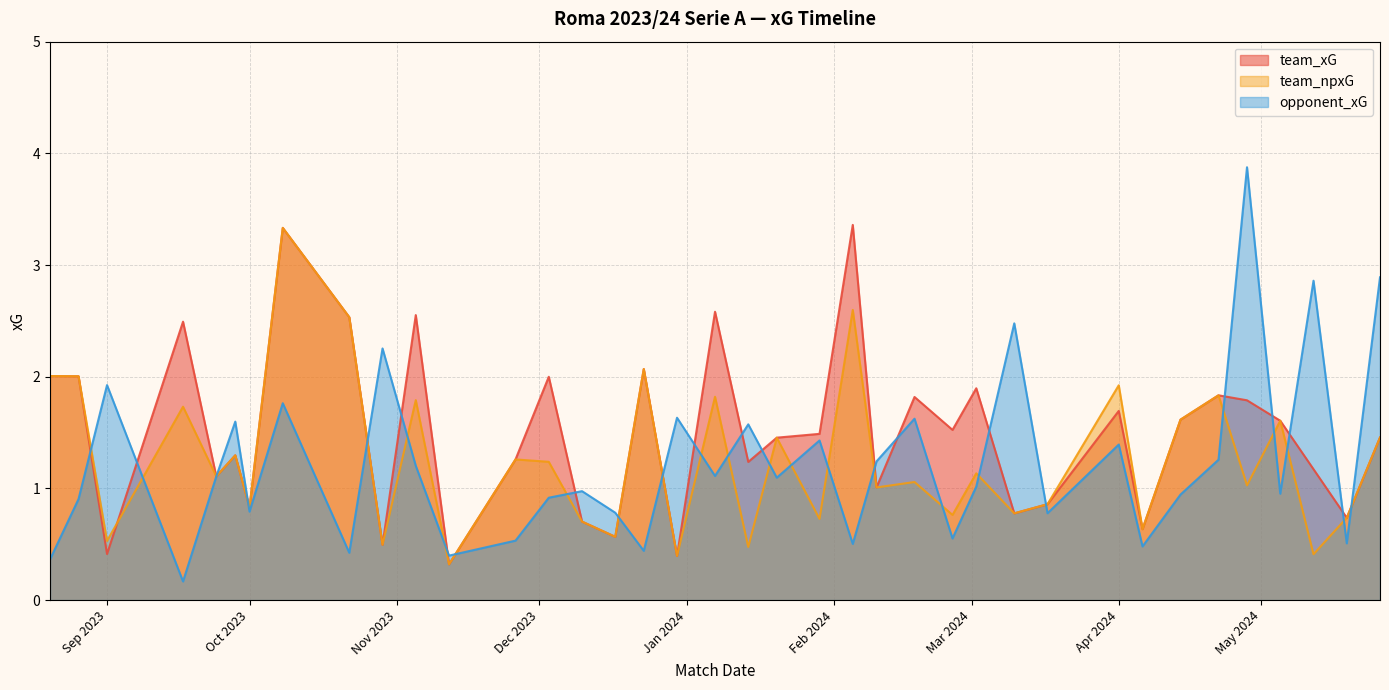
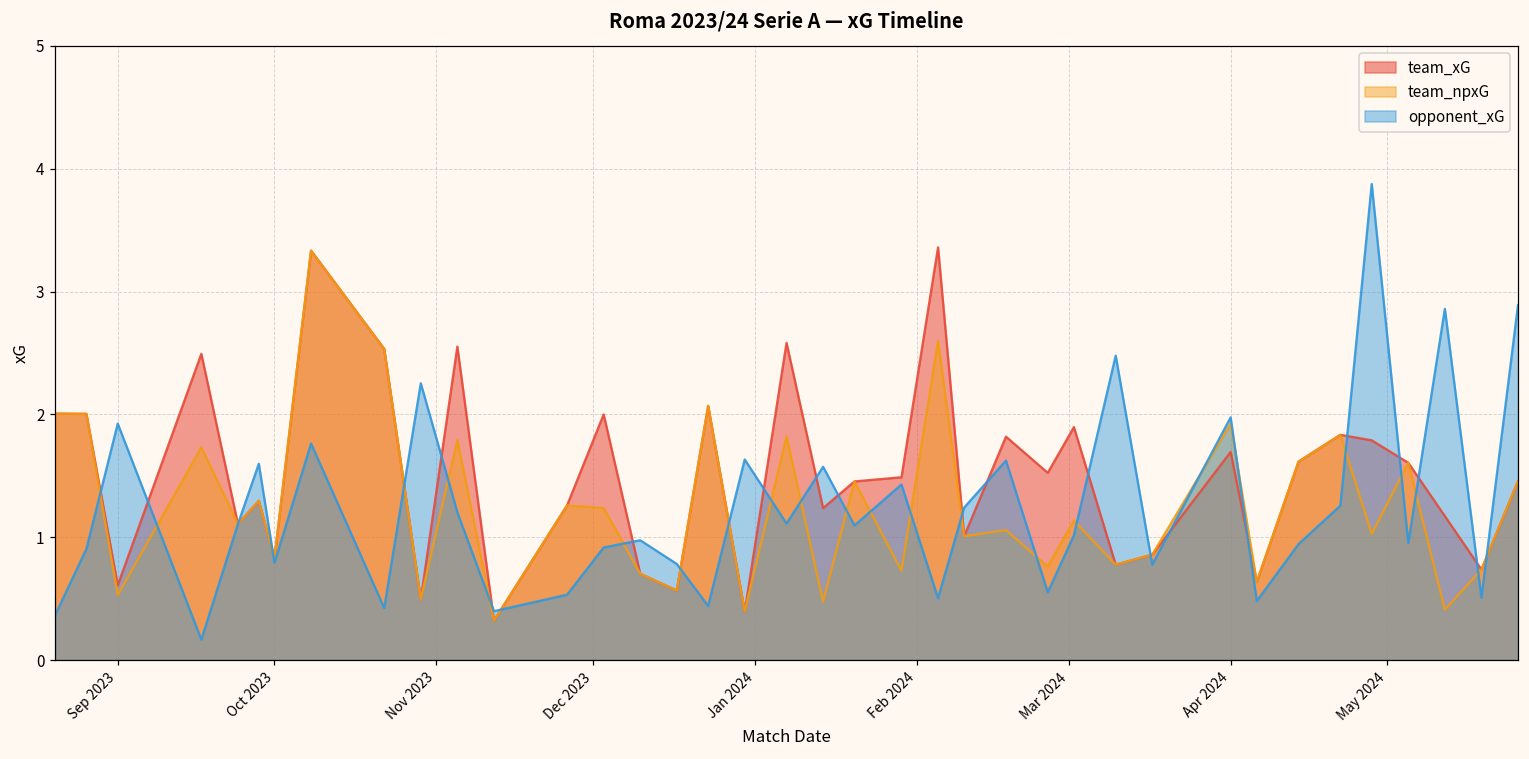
  {
    "team_xG": {
-     "Sep 2023": 0.41,
+     "Sep 2023": 0.61,
      "Apr 2024": 1.69
    },
    "team_npxG": {
      "Sep 2023": 0.53,
      "Apr 2024": 1.92
    },
    "opponent_xG": {
      "Sep 2023": 1.93,
      "Oct 2023": 0.79,
-     "Apr 2024": 1.39
+     "Apr 2024": 1.98
    }
  }
